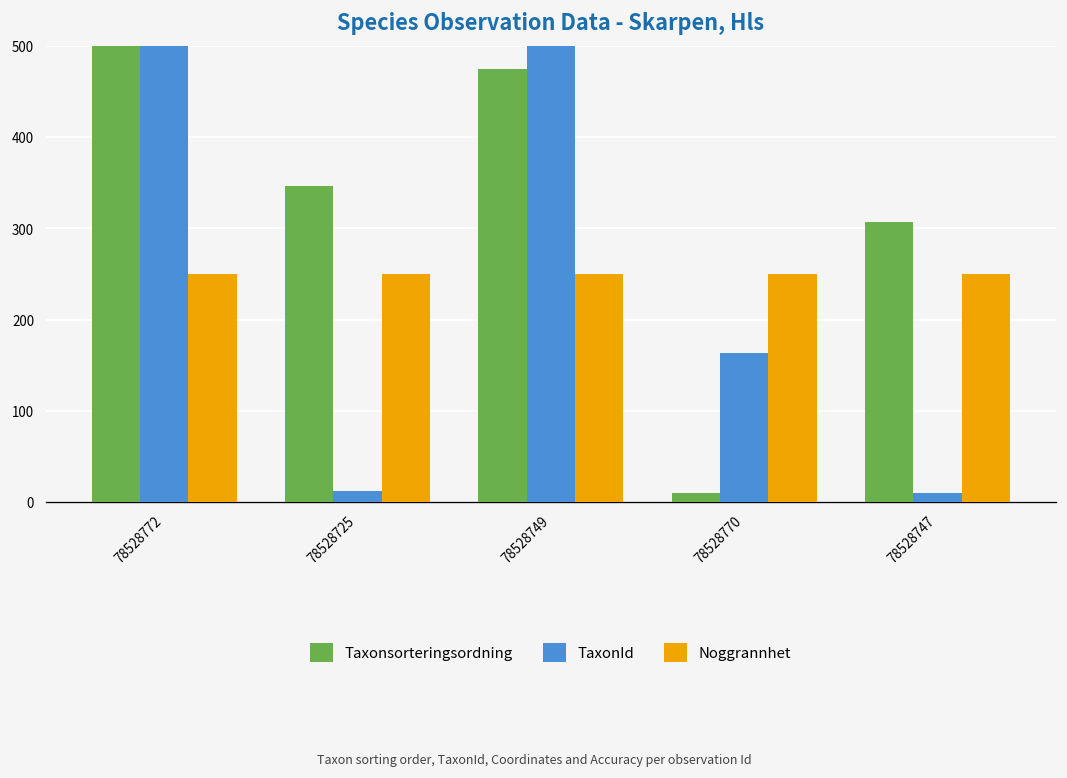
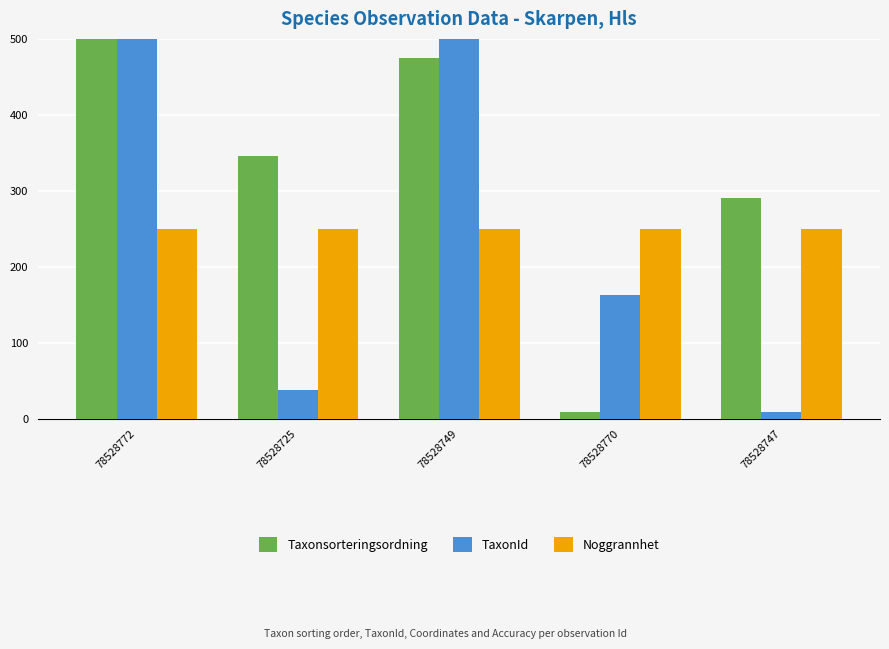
  {
    "Taxonsorteringsordning": {
      "78528772": 500,
      "78528725": 350,
      "78528749": 470,
      "78528770": 10,
-     "78528747": 310
+     "78528747": 290
    },
    "TaxonId": {
      "78528772": 500,
-     "78528725": 10,
+     "78528725": 40,
      "78528749": 500,
      "78528770": 160,
      "78528747": 10
    },
    "Noggrannhet": {
      "78528772": 250,
      "78528725": 250,
      "78528749": 250,
      "78528770": 250,
      "78528747": 250
    }
  }
